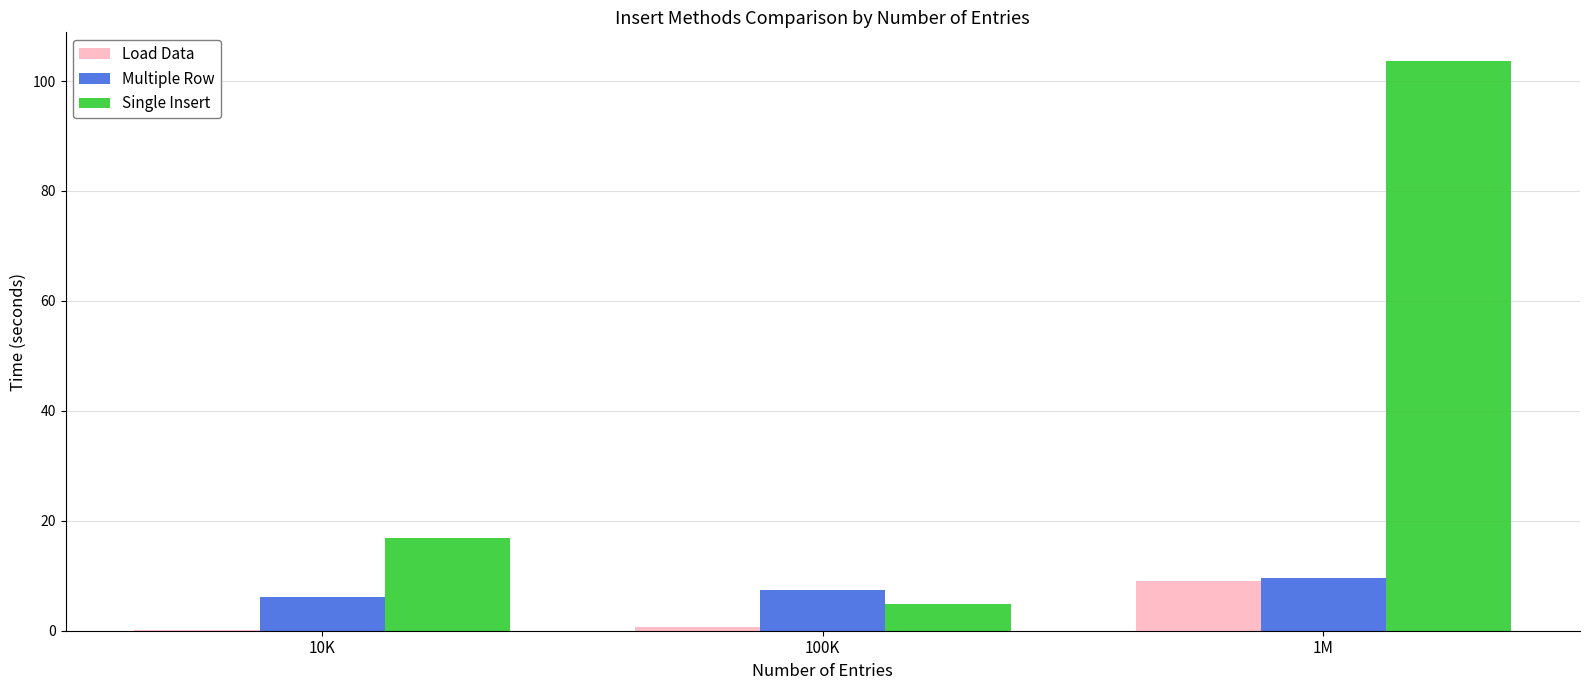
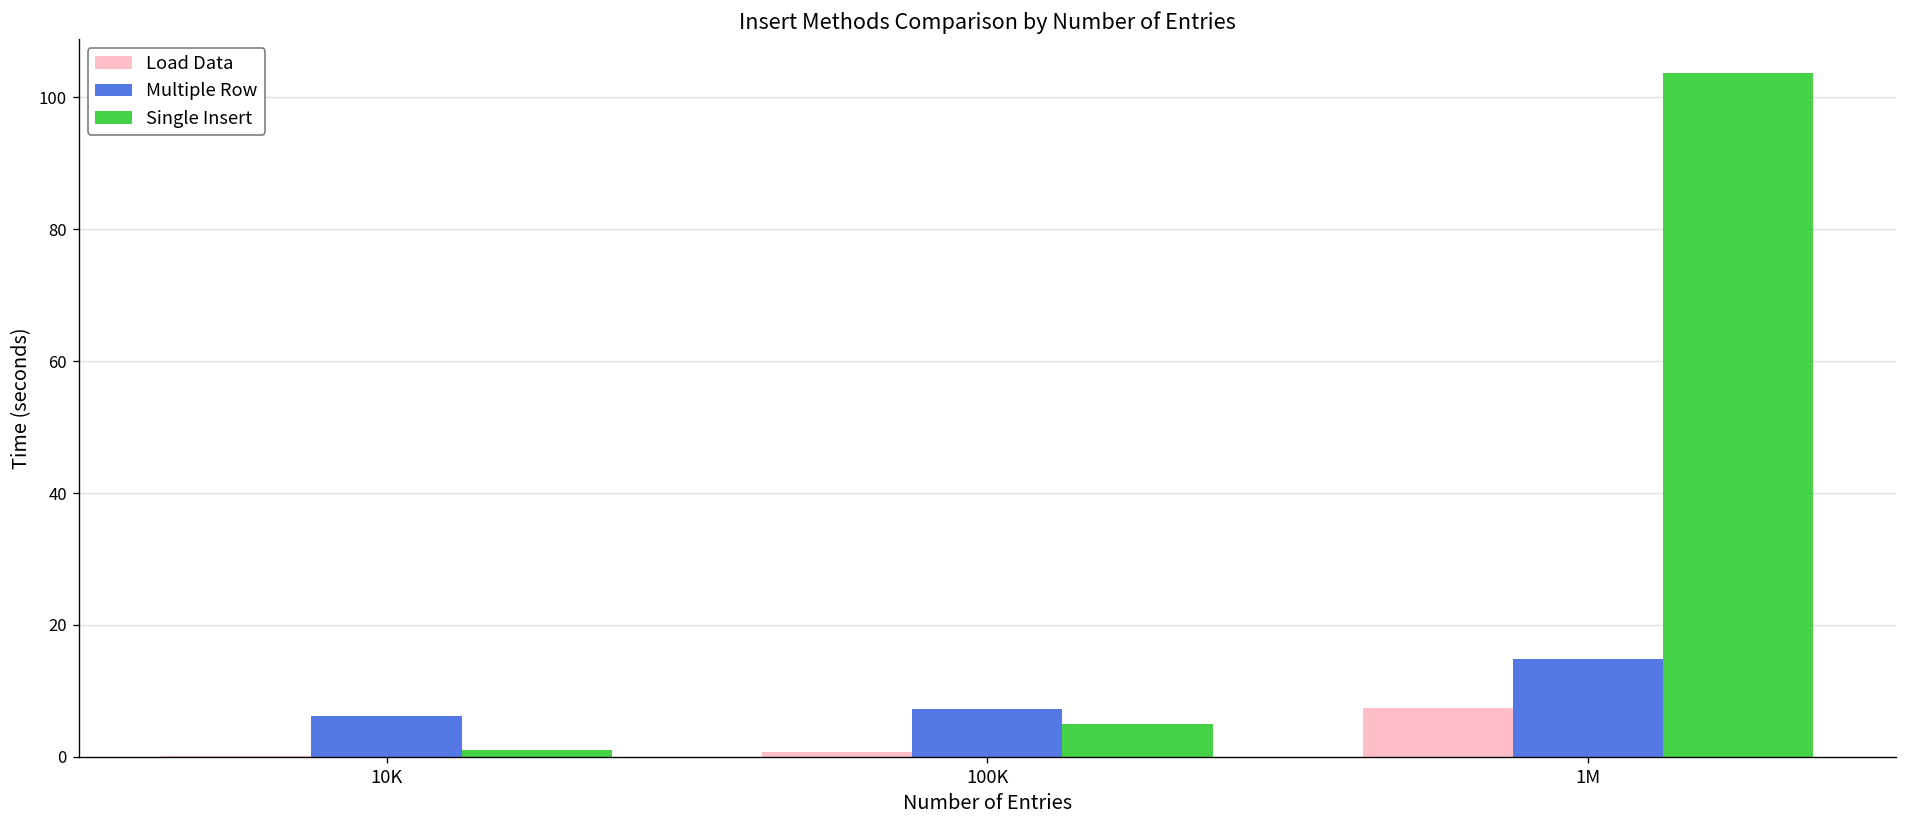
  {
    "Load Data": {
      "100K": 1,
-     "1M": 9
+     "1M": 7
    },
    "Multiple Row": {
      "10K": 6,
      "100K": 7,
-     "1M": 10
+     "1M": 15
    },
    "Single Insert": {
-     "10K": 17,
+     "10K": 1,
      "100K": 5,
      "1M": 104
    }
  }
